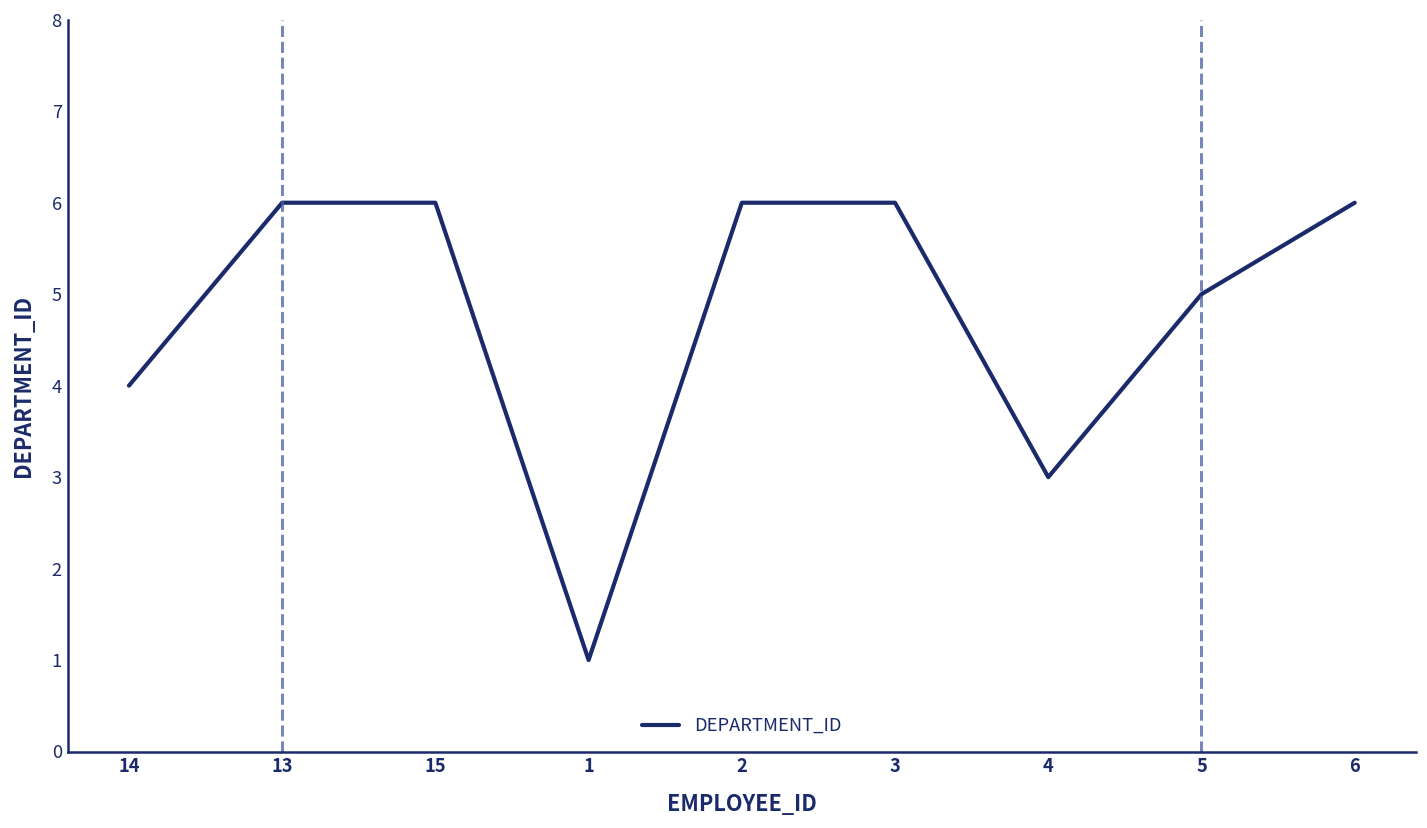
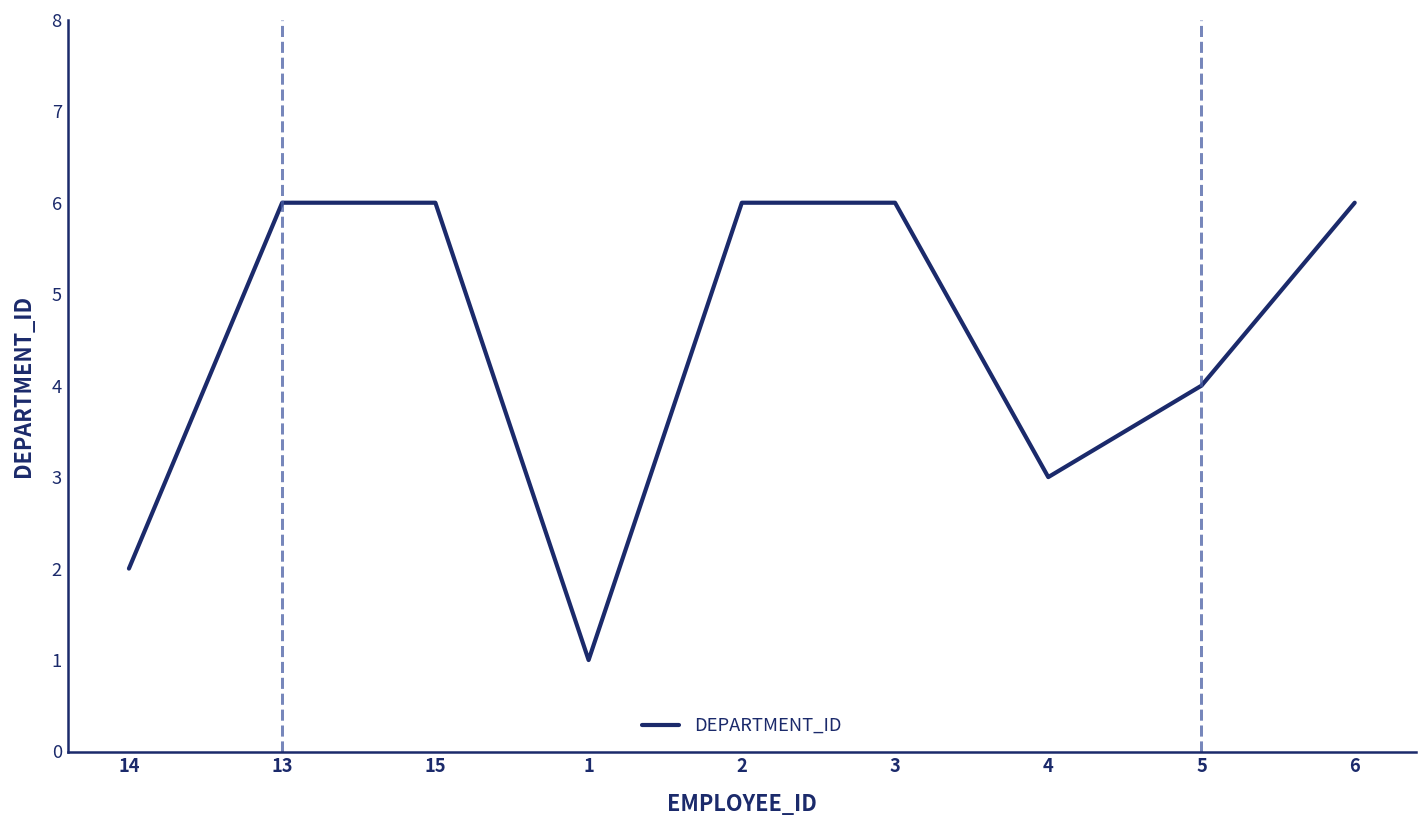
  {
-   "14": 4,
+   "14": 2,
    "13": 6,
    "15": 6,
    "1": 1,
    "2": 6,
    "3": 6,
    "4": 3,
-   "5": 5,
+   "5": 4,
    "6": 6
  }
